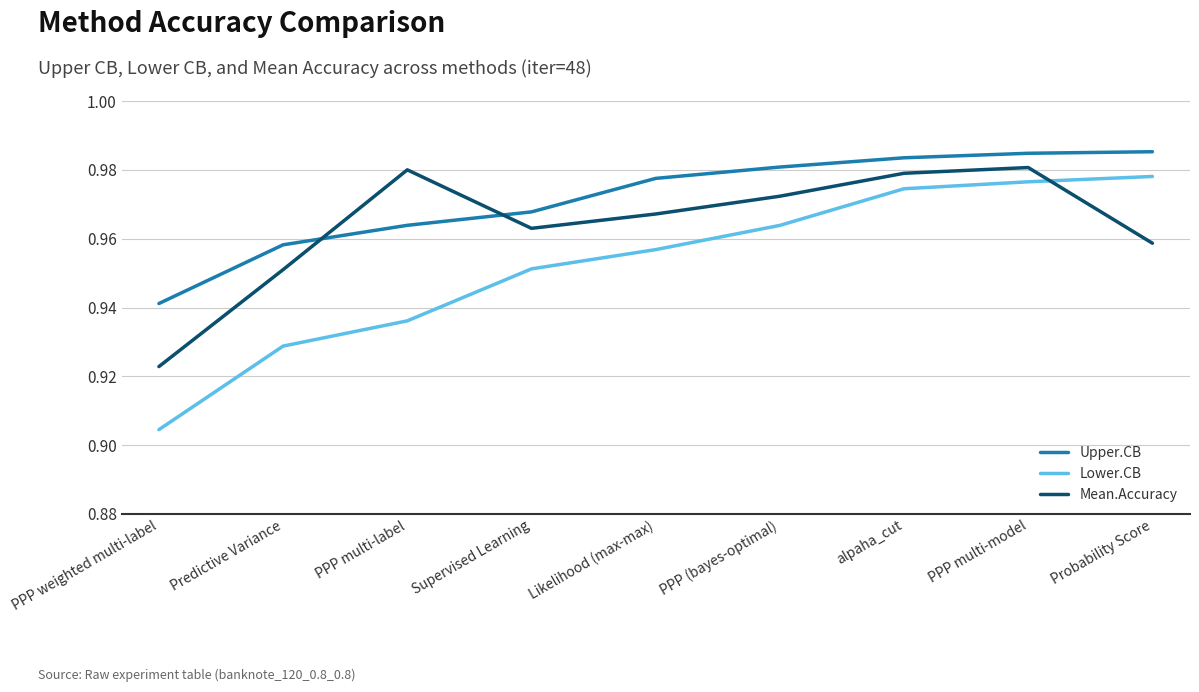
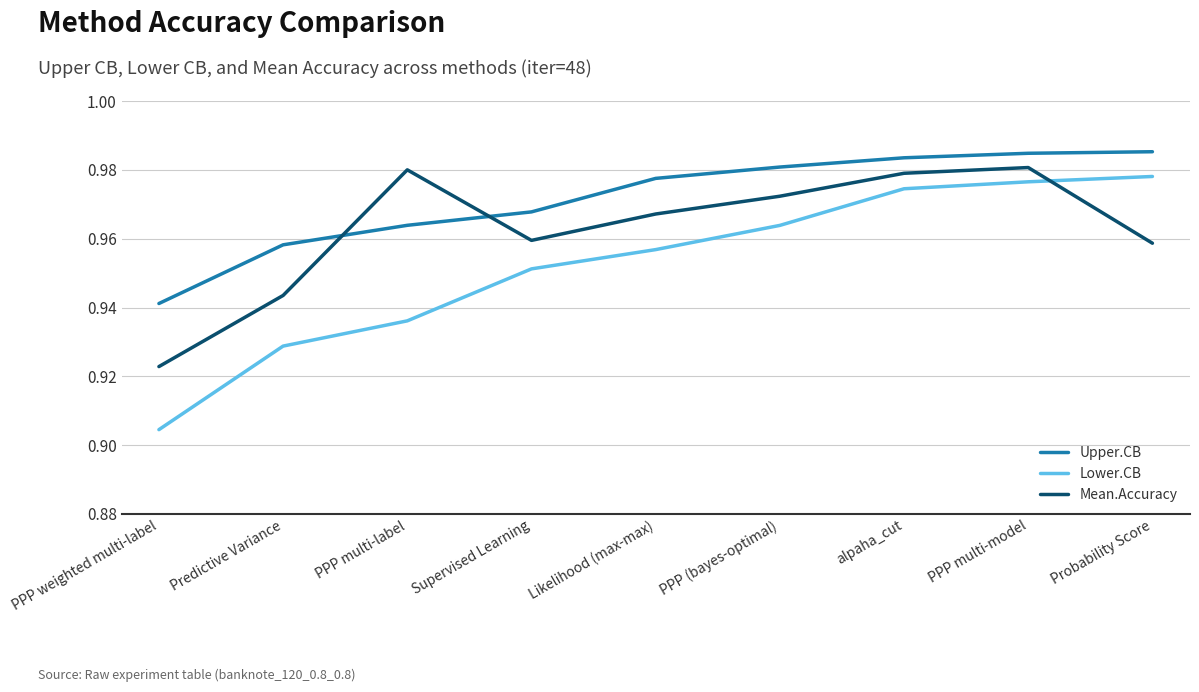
  {
    "Upper.CB": {
      "PPP weighted multi-label": 0.941,
      "Predictive Variance": 0.958,
      "PPP multi-label": 0.964,
      "Supervised Learning": 0.968,
      "Likelihood (max-max)": 0.978,
      "PPP (bayes-optimal)": 0.981,
      "alpaha_cut": 0.983,
      "PPP multi-model": 0.985,
      "Probability Score": 0.985
    },
    "Lower.CB": {
      "PPP weighted multi-label": 0.905,
      "Predictive Variance": 0.929,
      "PPP multi-label": 0.936,
      "Supervised Learning": 0.951,
      "Likelihood (max-max)": 0.957,
      "PPP (bayes-optimal)": 0.964,
      "alpaha_cut": 0.975,
      "PPP multi-model": 0.977,
      "Probability Score": 0.978
    },
    "Mean.Accuracy": {
      "PPP weighted multi-label": 0.923,
-     "Predictive Variance": 0.951,
+     "Predictive Variance": 0.944,
      "PPP multi-label": 0.980,
-     "Supervised Learning": 0.963,
+     "Supervised Learning": 0.960,
      "Likelihood (max-max)": 0.967,
      "PPP (bayes-optimal)": 0.972,
      "alpaha_cut": 0.979,
      "PPP multi-model": 0.981,
      "Probability Score": 0.959
    }
  }
